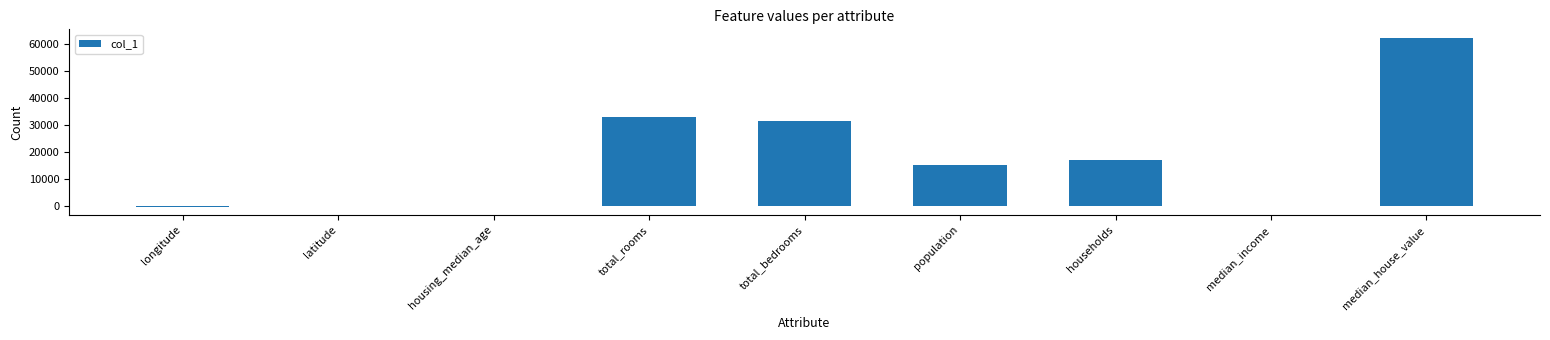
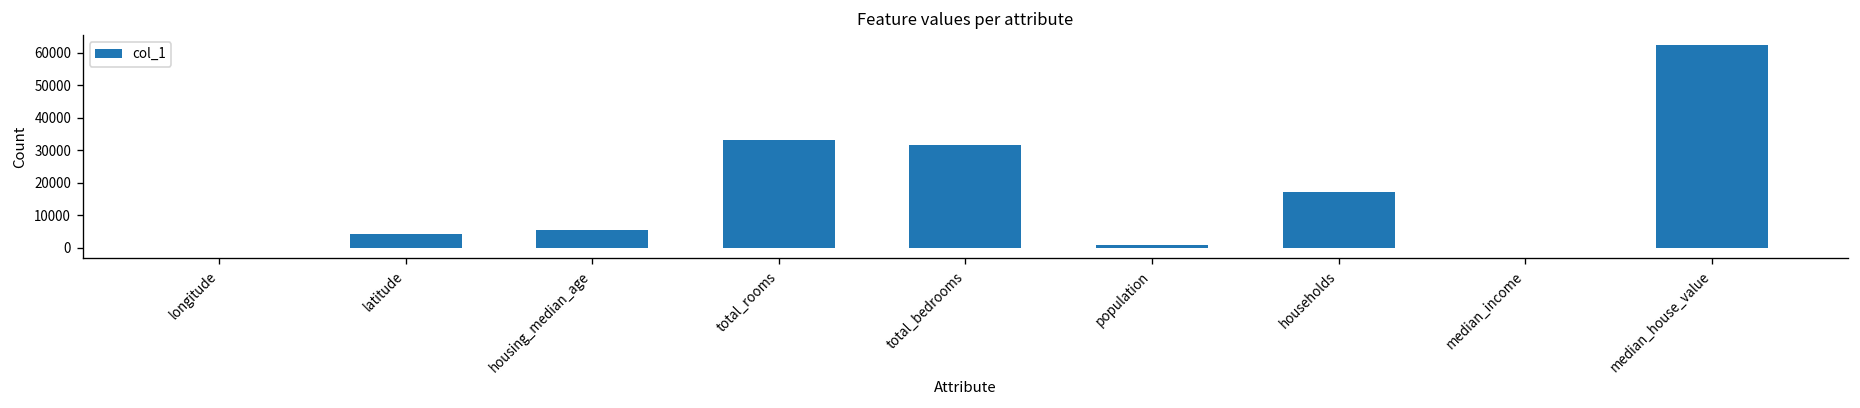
  {
-   "latitude": 0,
-   "housing_median_age": 0,
+   "latitude": 4000,
+   "housing_median_age": 5000,
    "total_rooms": 33000,
    "total_bedrooms": 32000,
-   "population": 15000,
+   "population": 1000,
    "households": 17000,
    "median_house_value": 62000
  }
